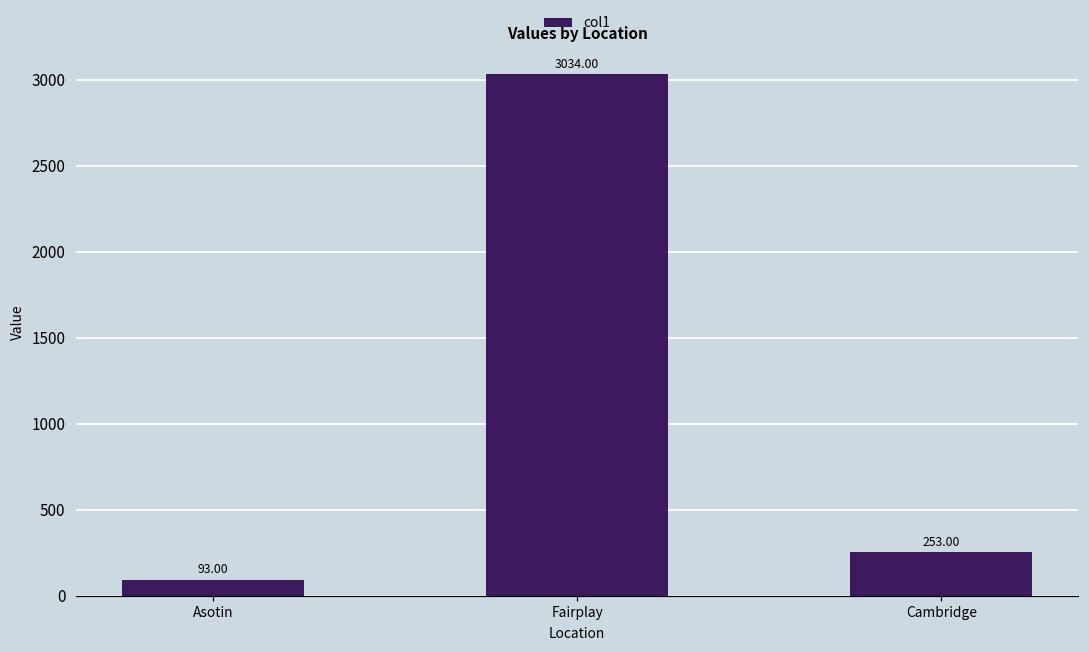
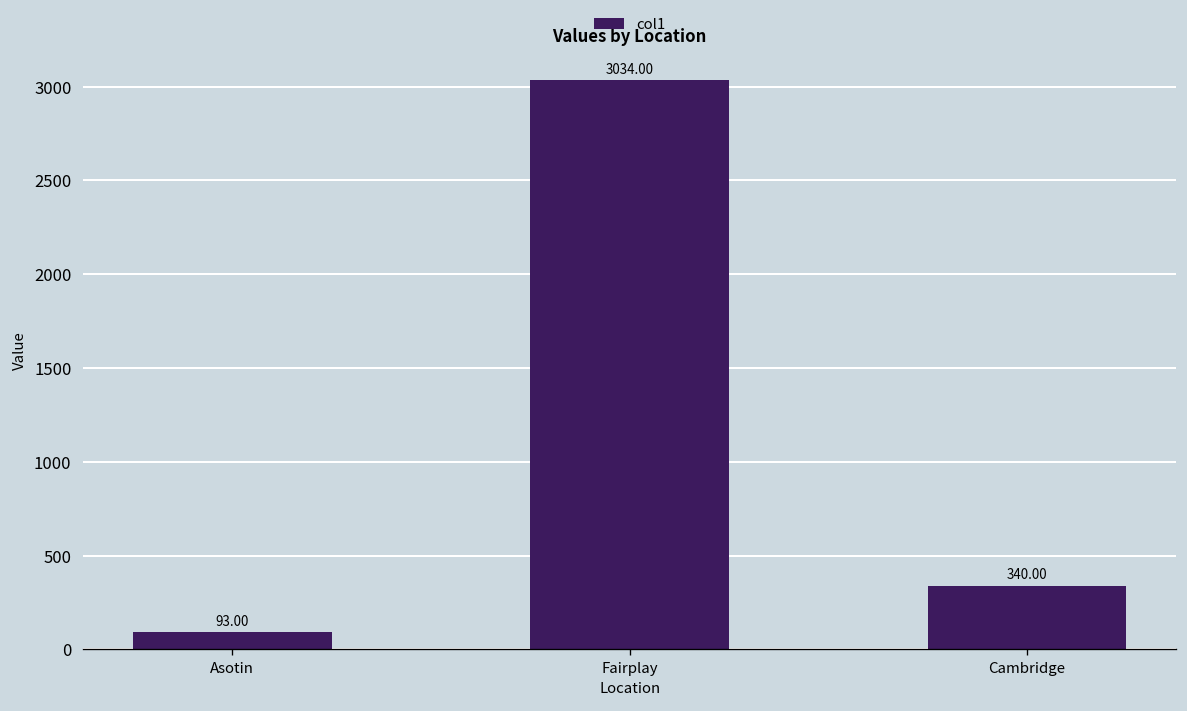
  {
    "Asotin": 93.00,
    "Fairplay": 3034.00,
-   "Cambridge": 253.00
+   "Cambridge": 340.00
  }
